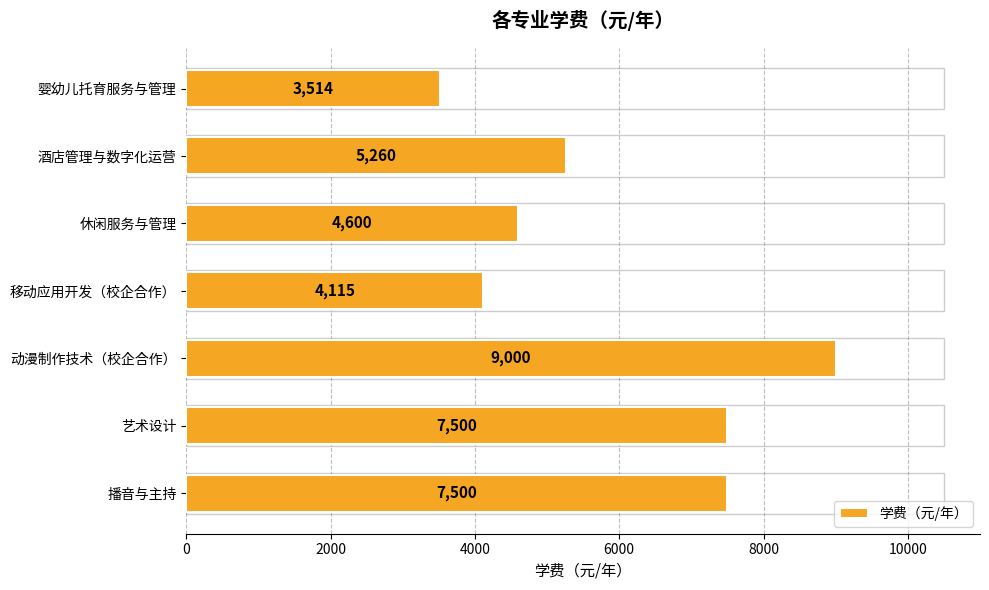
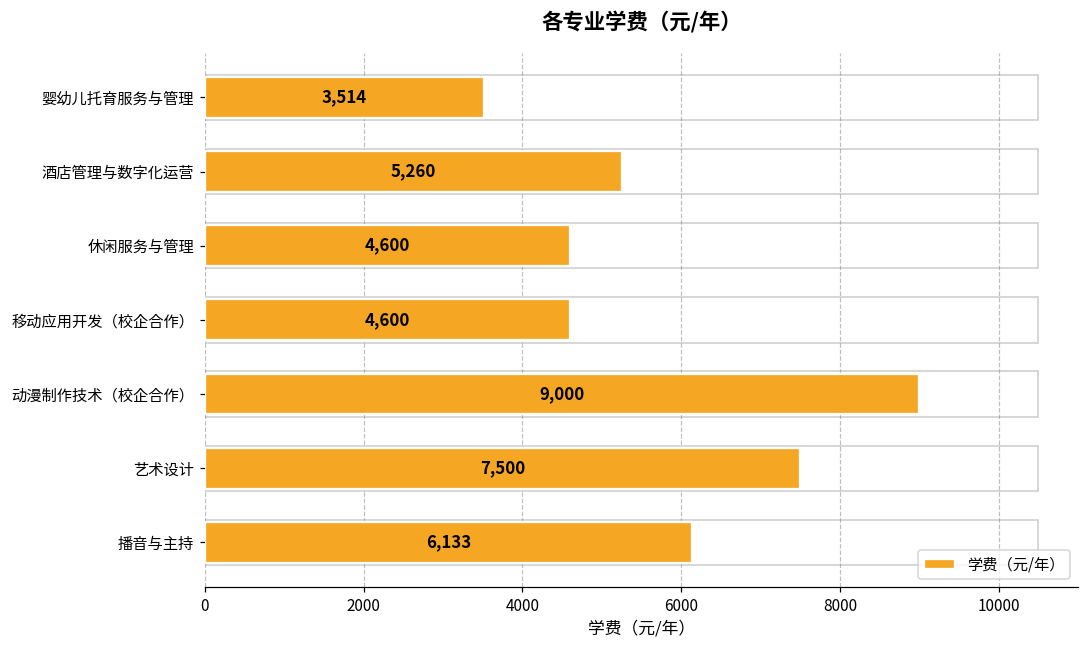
  {
    "婴幼儿托育服务与管理": "3,514",
    "酒店管理与数字化运营": "5,260",
    "休闲服务与管理": "4,600",
-   "移动应用开发（校企合作）": "4,115",
+   "移动应用开发（校企合作）": "4,600",
    "动漫制作技术（校企合作）": "9,000",
    "艺术设计": "7,500",
-   "播音与主持": "7,500"
+   "播音与主持": "6,133"
  }
